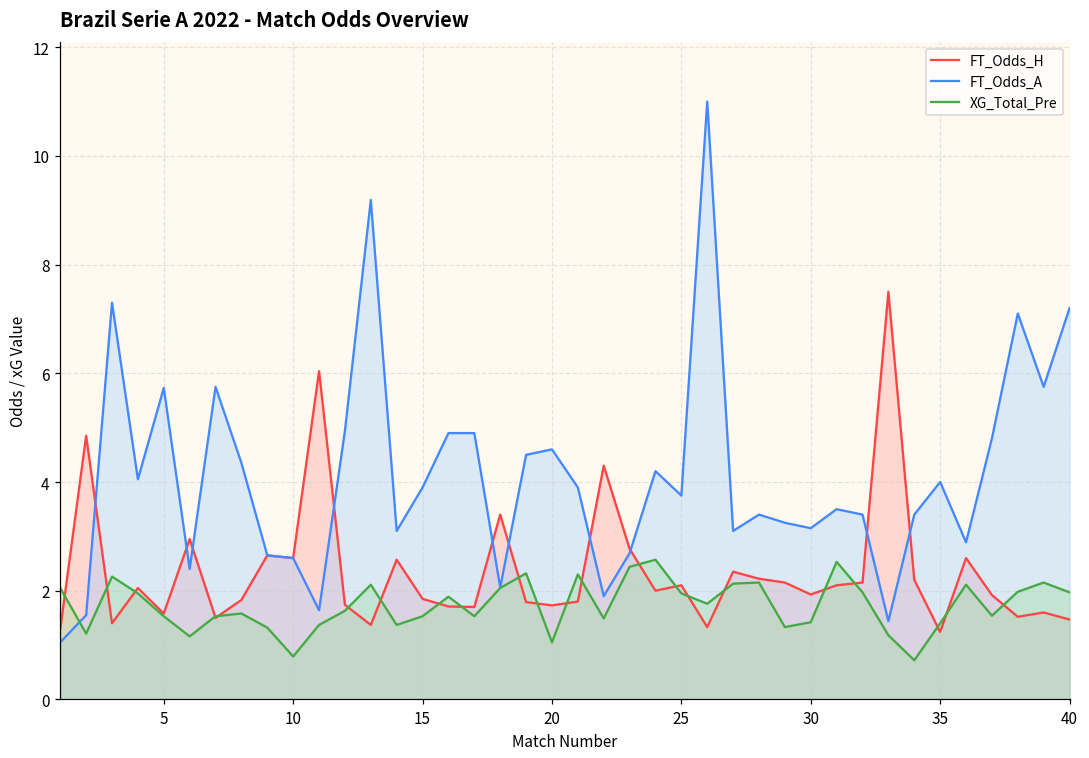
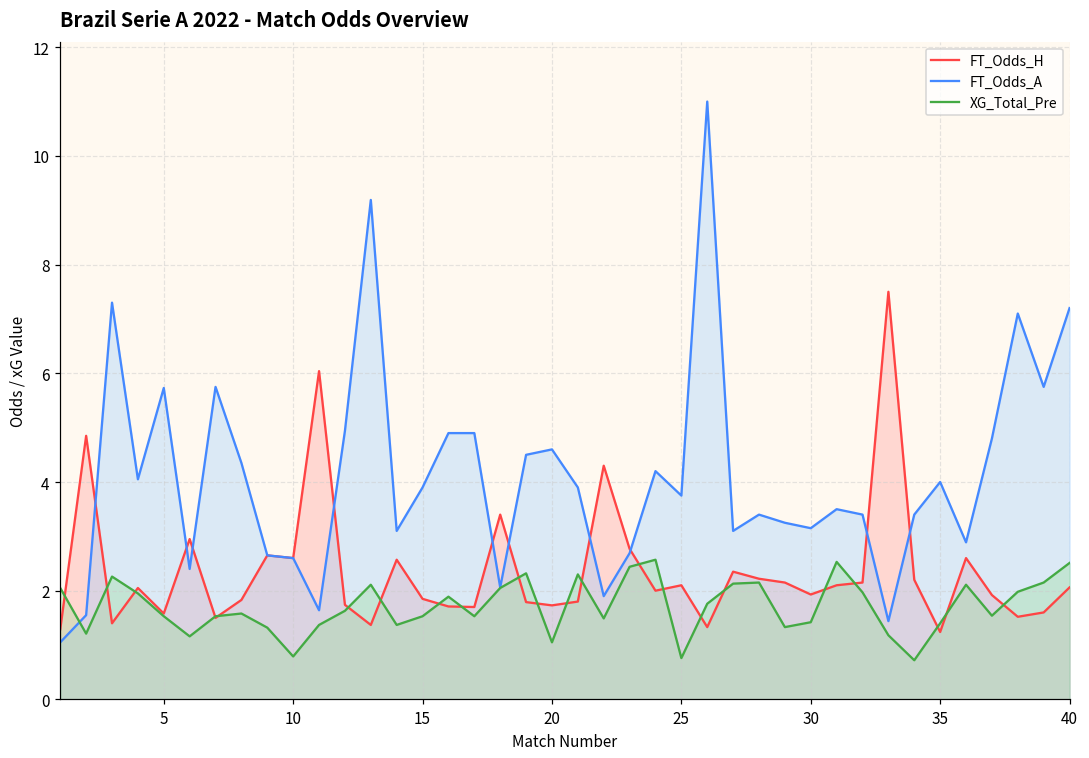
  {
    "FT_Odds_H": {
      "15": 1.9,
      "20": 1.7,
      "25": 2.1,
      "30": 1.9,
      "35": 1.2,
-     "40": 1.5
+     "40": 2.1
    },
    "FT_Odds_A": {
      "5": 5.7,
      "15": 3.9,
      "20": 4.6,
      "25": 3.8,
      "30": 3.2,
      "35": 4.0,
      "40": 7.2
    },
    "XG_Total_Pre": {
      "10": 0.8,
      "15": 1.5,
      "20": 1.1,
-     "25": 2.0,
+     "25": 0.8,
      "30": 1.4,
      "35": 1.4,
-     "40": 2.0
+     "40": 2.5
    }
  }
